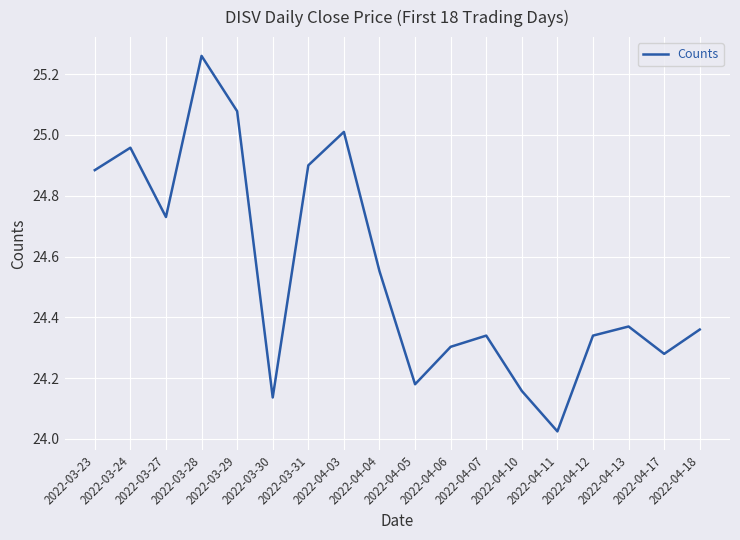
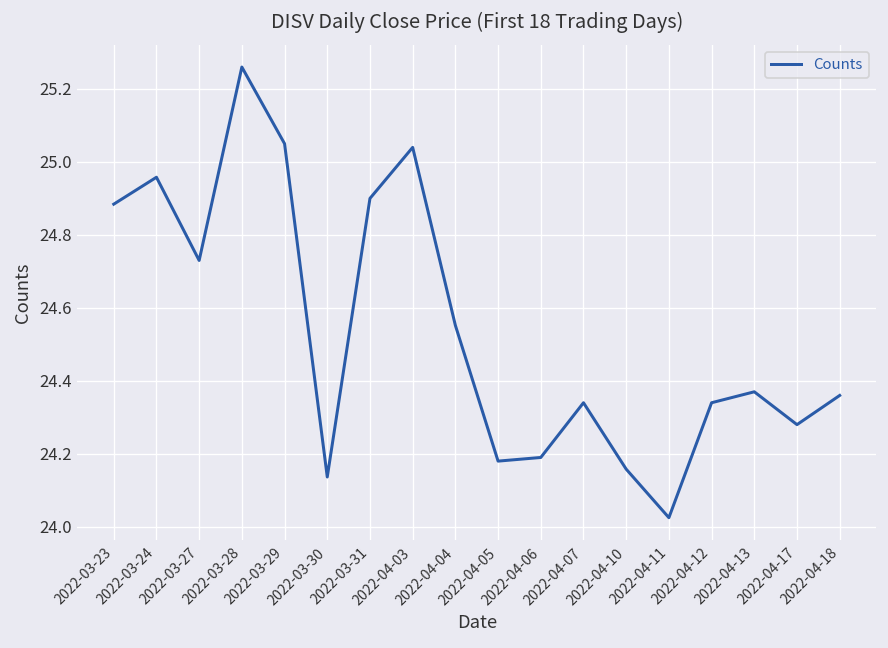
  {
    "2022-03-23": 24.88,
    "2022-03-24": 24.96,
    "2022-03-27": 24.73,
    "2022-03-28": 25.26,
-   "2022-03-29": 25.08,
+   "2022-03-29": 25.05,
    "2022-03-30": 24.14,
    "2022-03-31": 24.90,
-   "2022-04-03": 25.01,
+   "2022-04-03": 25.04,
    "2022-04-04": 24.55,
    "2022-04-05": 24.18,
-   "2022-04-06": 24.30,
+   "2022-04-06": 24.19,
    "2022-04-07": 24.34,
    "2022-04-10": 24.16,
    "2022-04-11": 24.02,
    "2022-04-12": 24.34,
    "2022-04-13": 24.37,
    "2022-04-17": 24.28,
    "2022-04-18": 24.36
  }
